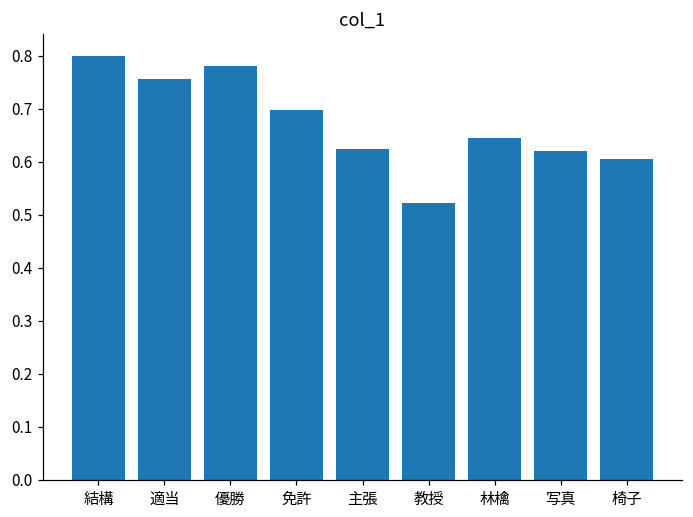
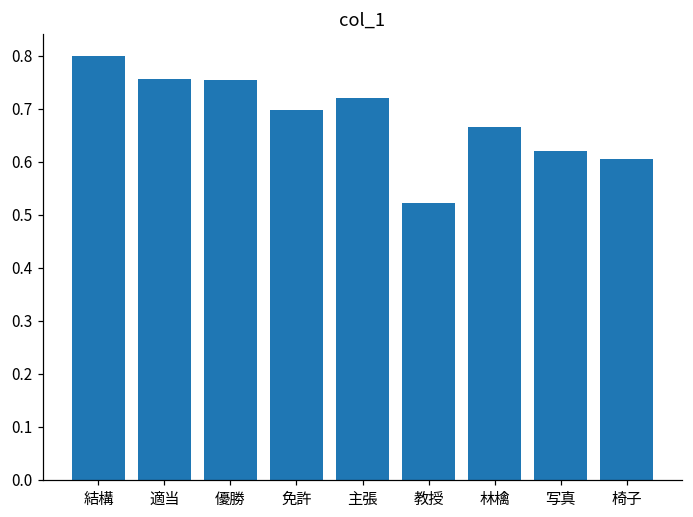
  {
    "結構": 0.80,
    "適当": 0.76,
-   "優勝": 0.78,
+   "優勝": 0.75,
    "免許": 0.70,
-   "主張": 0.62,
+   "主張": 0.72,
    "教授": 0.52,
-   "林檎": 0.64,
+   "林檎": 0.66,
    "写真": 0.62,
    "椅子": 0.61
  }
